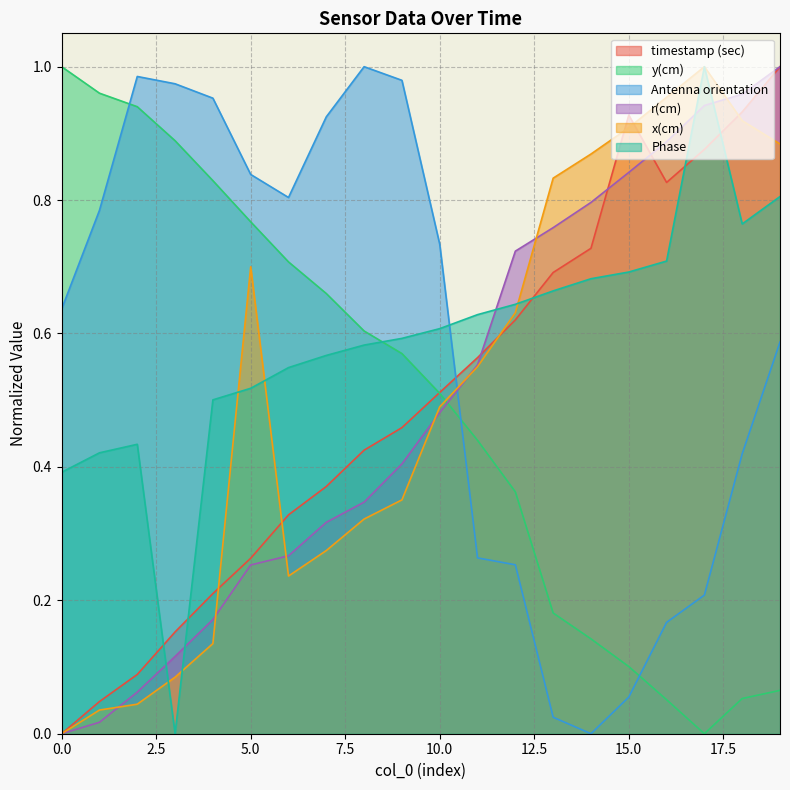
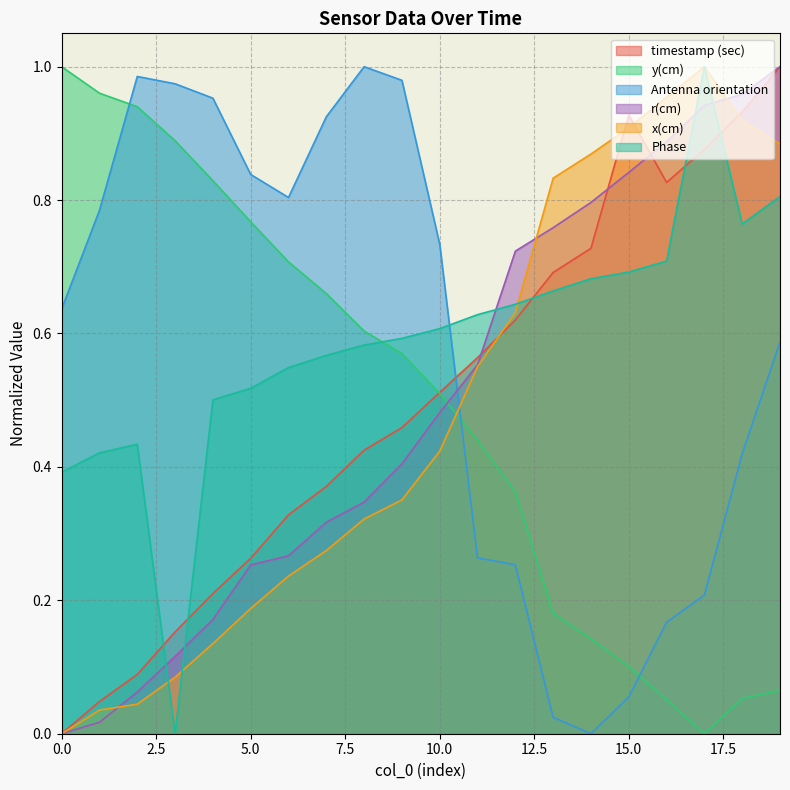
  {
    "timestamp (sec)": {
      "5.0": 0.26
    },
    "r(cm)": {
      "5.0": 0.25,
      "10.0": 0.48,
      "15.0": 0.84
    },
    "x(cm)": {
-     "5.0": 0.70,
-     "10.0": 0.49
+     "5.0": 0.19,
+     "10.0": 0.42
    }
  }
